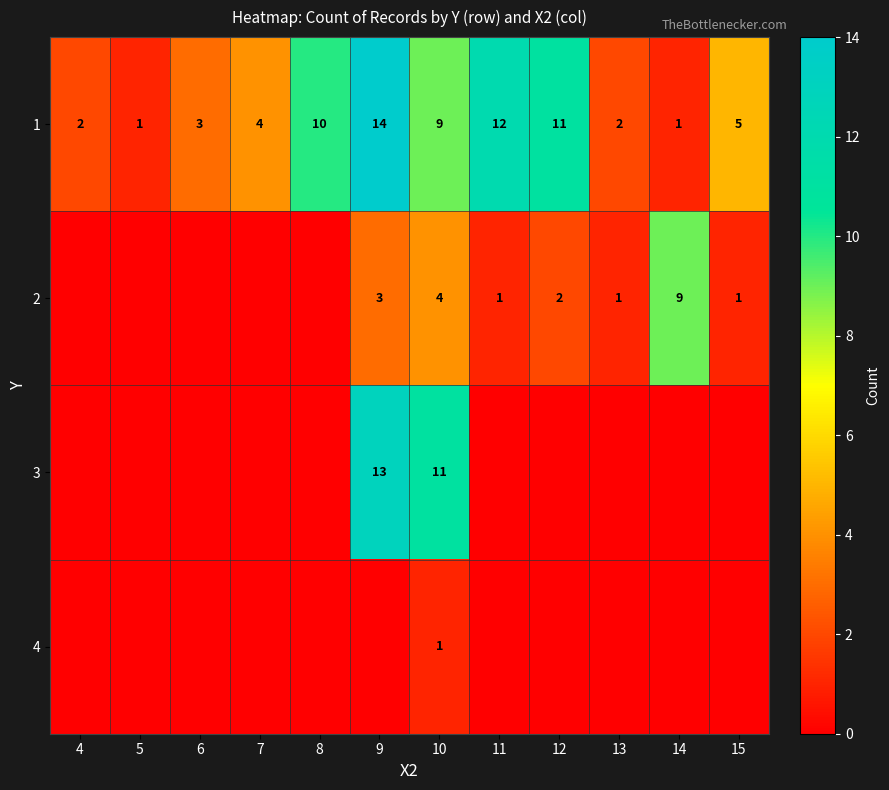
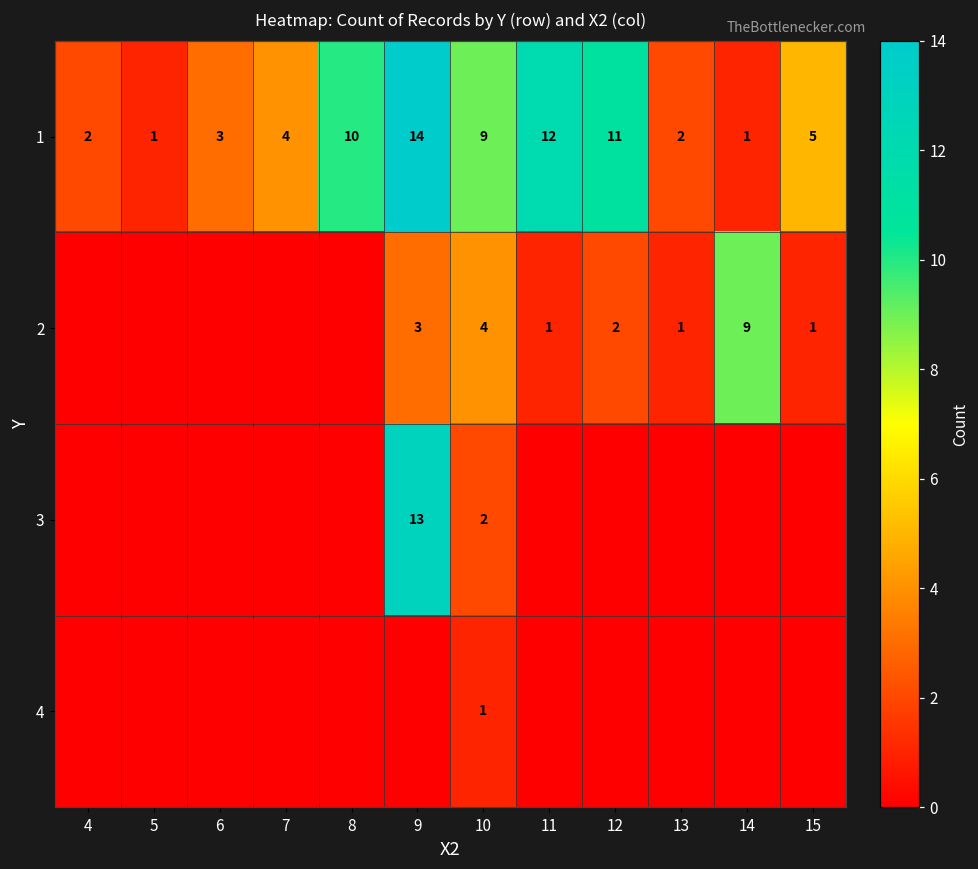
  {
    "1": {
      "4": 2,
      "5": 1,
      "6": 3,
      "7": 4,
      "8": 10,
      "9": 14,
      "10": 9,
      "11": 12,
      "12": 11,
      "13": 2,
      "14": 1,
      "15": 5
    },
    "2": {
      "9": 3,
      "10": 4,
      "11": 1,
      "12": 2,
      "13": 1,
      "14": 9,
      "15": 1
    },
    "3": {
      "9": 13,
-     "10": 11
+     "10": 2
    },
    "4": {
      "10": 1
    }
  }
